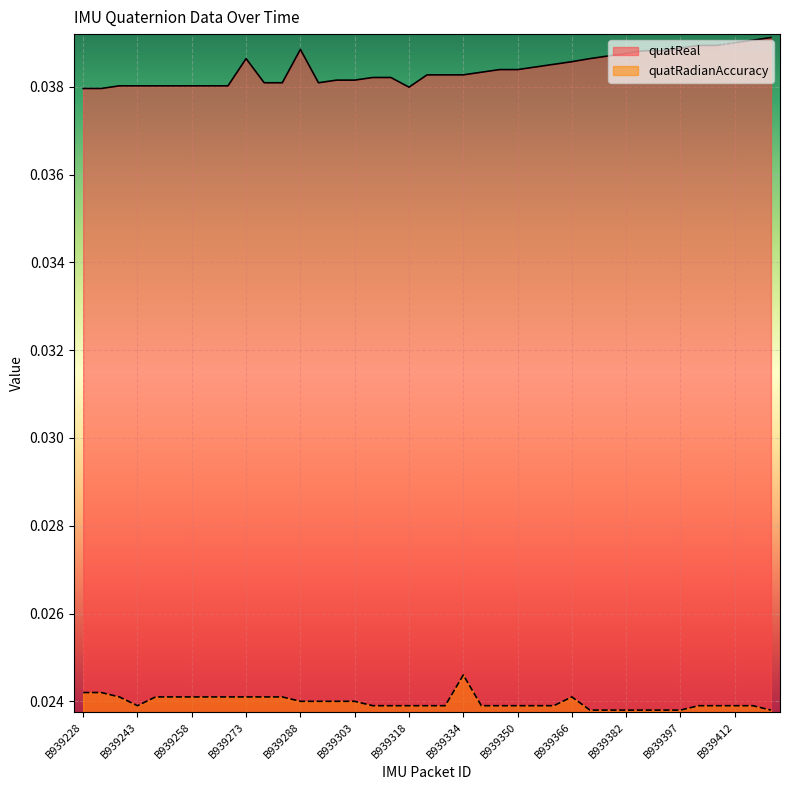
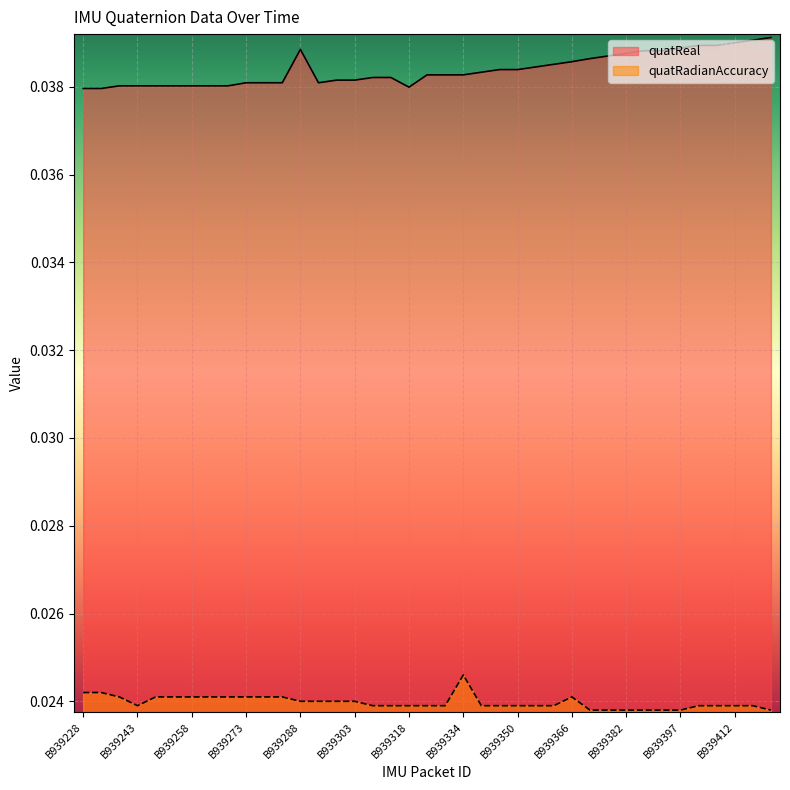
  {
    "quatReal": {
      "B939228": 0.0380,
      "B939243": 0.0380,
      "B939258": 0.0380,
-     "B939273": 0.0386,
+     "B939273": 0.0381,
      "B939288": 0.0389,
      "B939303": 0.0382,
      "B939318": 0.0380,
      "B939334": 0.0383,
      "B939350": 0.0384,
      "B939366": 0.0386
    },
    "quatRadianAccuracy": {
      "B939228": 0.0242,
      "B939243": 0.0239,
      "B939258": 0.0241,
      "B939273": 0.0241,
      "B939288": 0.0240,
      "B939303": 0.0240,
      "B939318": 0.0239,
      "B939334": 0.0246,
      "B939350": 0.0239,
      "B939366": 0.0241,
      "B939382": 0.0238,
      "B939397": 0.0238,
      "B939412": 0.0239
    }
  }
